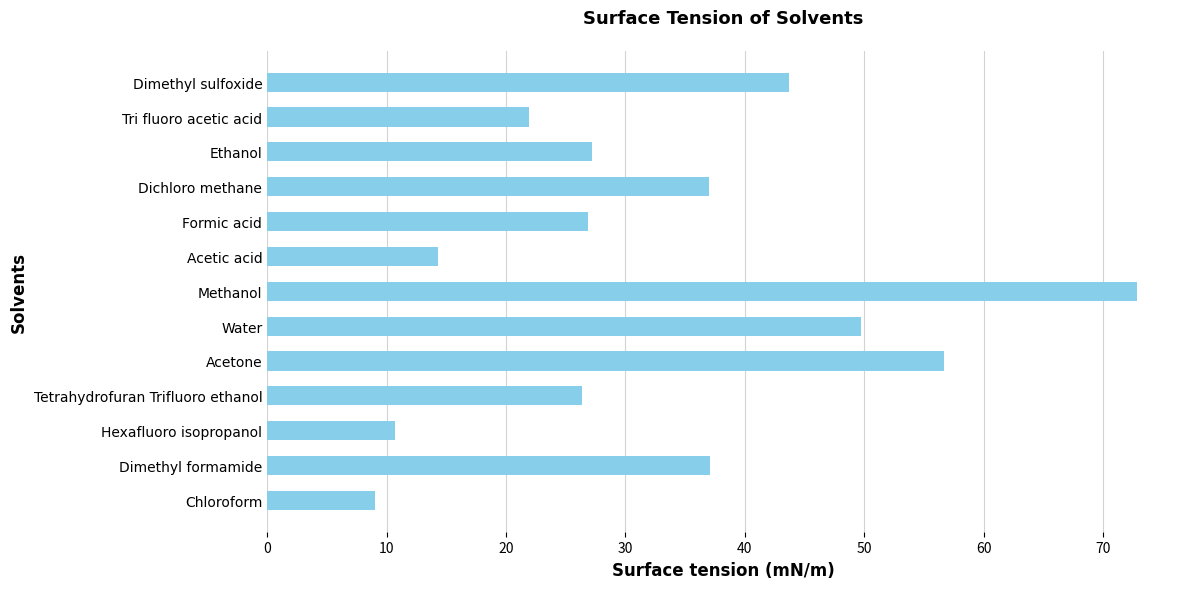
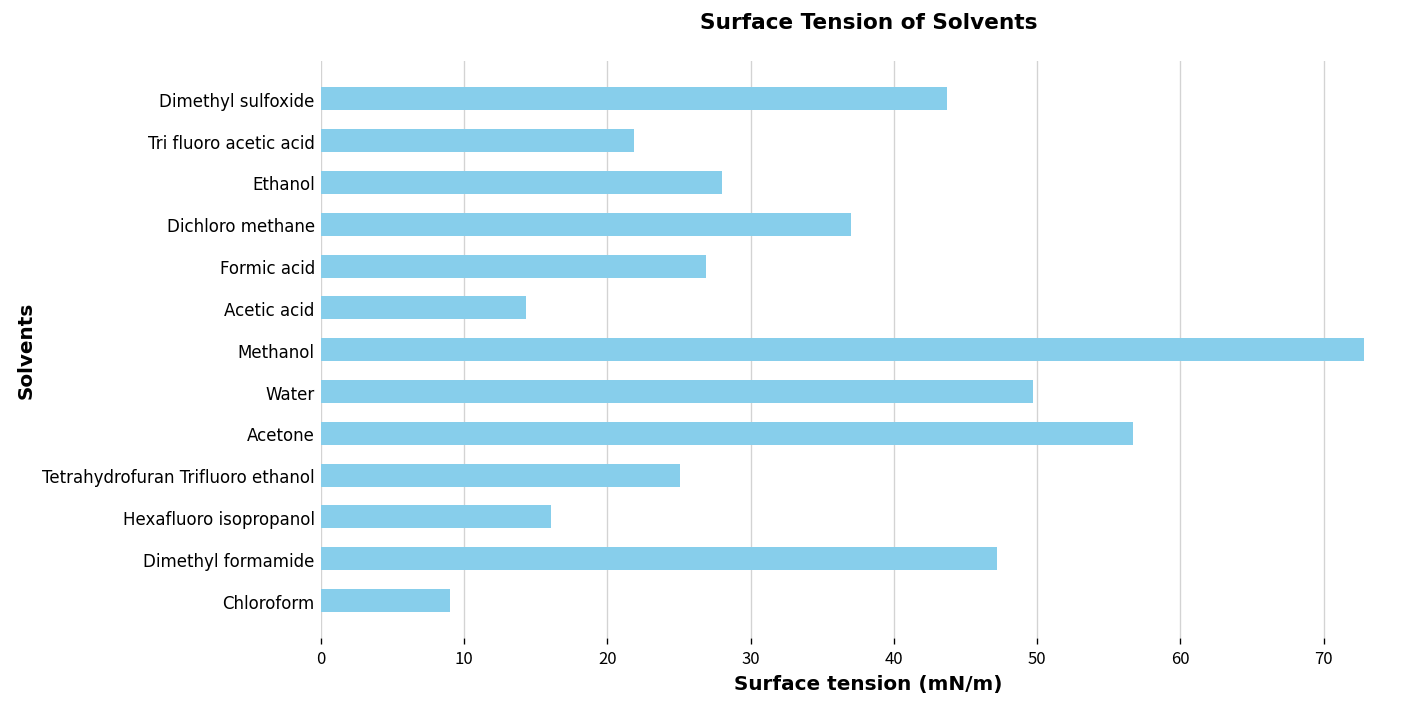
  {
    "Dimethyl sulfoxide": 43.7,
    "Tri fluoro acetic acid": 21.9,
-   "Ethanol": 27.2,
+   "Ethanol": 28.0,
    "Dichloro methane": 37.0,
    "Formic acid": 26.9,
    "Acetic acid": 14.3,
    "Methanol": 72.8,
    "Water": 49.7,
    "Acetone": 56.7,
-   "Tetrahydrofuran Trifluoro ethanol": 26.4,
-   "Hexafluoro isopropanol": 10.7,
-   "Dimethyl formamide": 37.1,
+   "Tetrahydrofuran Trifluoro ethanol": 25.1,
+   "Hexafluoro isopropanol": 16.1,
+   "Dimethyl formamide": 47.2,
    "Chloroform": 9.0
  }
